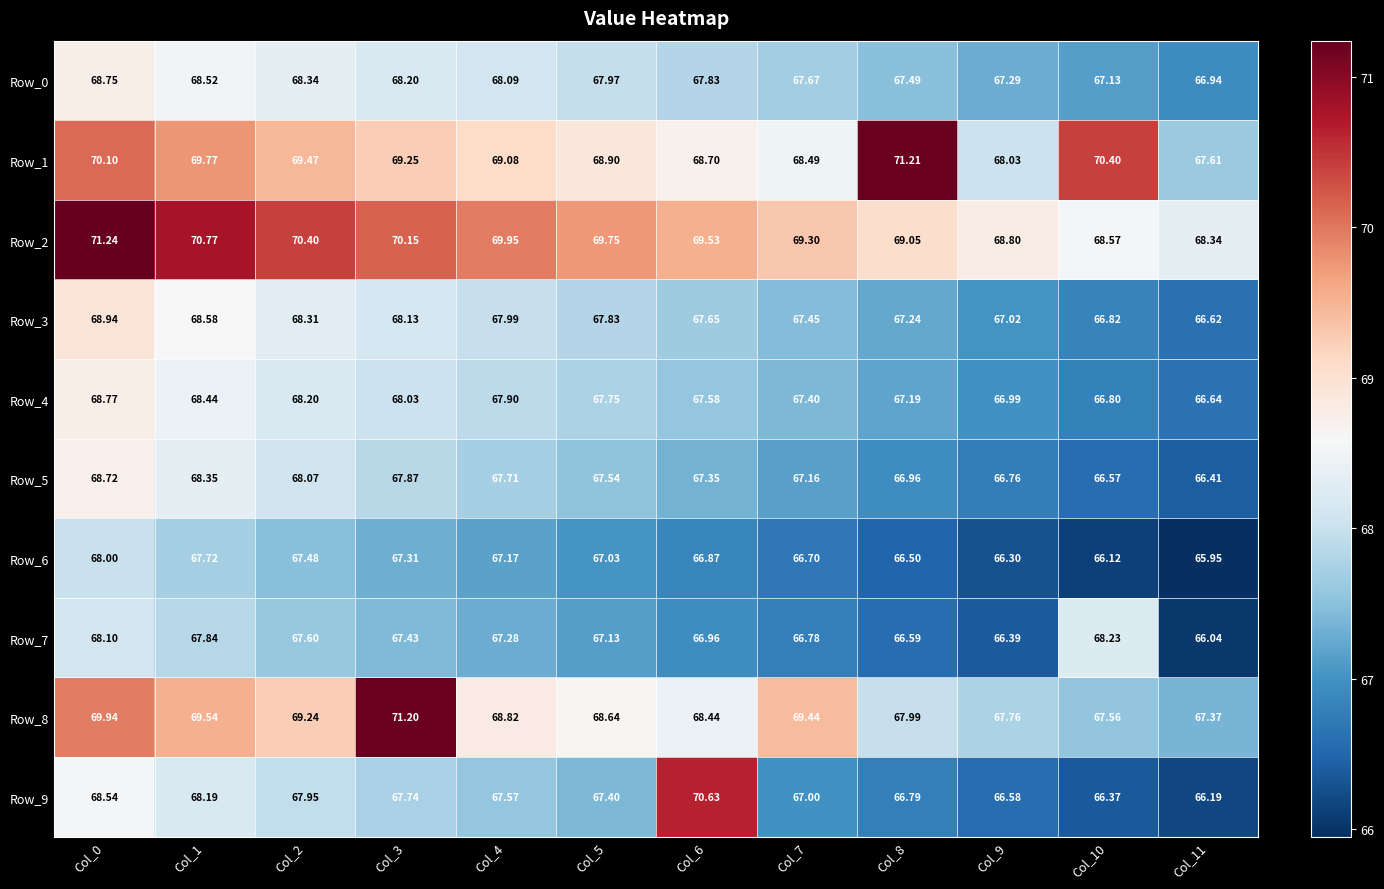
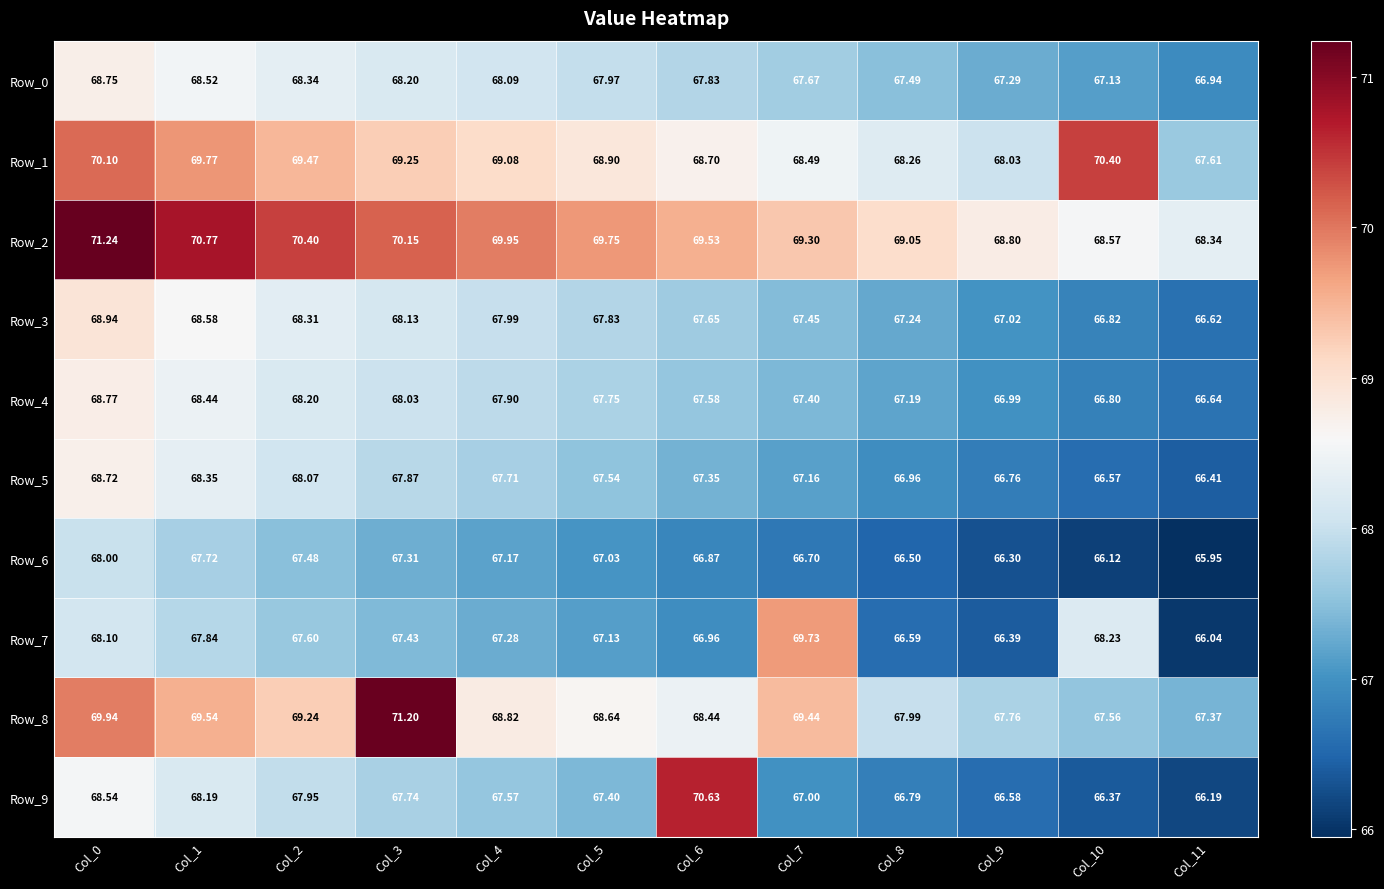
  {
    "Row_0": {
      "Col_0": 68.75,
      "Col_1": 68.52,
      "Col_2": 68.34,
      "Col_3": 68.20,
      "Col_4": 68.09,
      "Col_5": 67.97,
      "Col_6": 67.83,
      "Col_7": 67.67,
      "Col_8": 67.49,
      "Col_9": 67.29,
      "Col_10": 67.13,
      "Col_11": 66.94
    },
    "Row_1": {
      "Col_0": 70.10,
      "Col_1": 69.77,
      "Col_2": 69.47,
      "Col_3": 69.25,
      "Col_4": 69.08,
      "Col_5": 68.90,
      "Col_6": 68.70,
      "Col_7": 68.49,
-     "Col_8": 71.21,
+     "Col_8": 68.26,
      "Col_9": 68.03,
      "Col_10": 70.40,
      "Col_11": 67.61
    },
    "Row_2": {
      "Col_0": 71.24,
      "Col_1": 70.77,
      "Col_2": 70.40,
      "Col_3": 70.15,
      "Col_4": 69.95,
      "Col_5": 69.75,
      "Col_6": 69.53,
      "Col_7": 69.30,
      "Col_8": 69.05,
      "Col_9": 68.80,
      "Col_10": 68.57,
      "Col_11": 68.34
    },
    "Row_3": {
      "Col_0": 68.94,
      "Col_1": 68.58,
      "Col_2": 68.31,
      "Col_3": 68.13,
      "Col_4": 67.99,
      "Col_5": 67.83,
      "Col_6": 67.65,
      "Col_7": 67.45,
      "Col_8": 67.24,
      "Col_9": 67.02,
      "Col_10": 66.82,
      "Col_11": 66.62
    },
    "Row_4": {
      "Col_0": 68.77,
      "Col_1": 68.44,
      "Col_2": 68.20,
      "Col_3": 68.03,
      "Col_4": 67.90,
      "Col_5": 67.75,
      "Col_6": 67.58,
      "Col_7": 67.40,
      "Col_8": 67.19,
      "Col_9": 66.99,
      "Col_10": 66.80,
      "Col_11": 66.64
    },
    "Row_5": {
      "Col_0": 68.72,
      "Col_1": 68.35,
      "Col_2": 68.07,
      "Col_3": 67.87,
      "Col_4": 67.71,
      "Col_5": 67.54,
      "Col_6": 67.35,
      "Col_7": 67.16,
      "Col_8": 66.96,
      "Col_9": 66.76,
      "Col_10": 66.57,
      "Col_11": 66.41
    },
    "Row_6": {
      "Col_0": 68.00,
      "Col_1": 67.72,
      "Col_2": 67.48,
      "Col_3": 67.31,
      "Col_4": 67.17,
      "Col_5": 67.03,
      "Col_6": 66.87,
      "Col_7": 66.70,
      "Col_8": 66.50,
      "Col_9": 66.30,
      "Col_10": 66.12,
      "Col_11": 65.95
    },
    "Row_7": {
      "Col_0": 68.10,
      "Col_1": 67.84,
      "Col_2": 67.60,
      "Col_3": 67.43,
      "Col_4": 67.28,
      "Col_5": 67.13,
      "Col_6": 66.96,
-     "Col_7": 66.78,
+     "Col_7": 69.73,
      "Col_8": 66.59,
      "Col_9": 66.39,
      "Col_10": 68.23,
      "Col_11": 66.04
    },
    "Row_8": {
      "Col_0": 69.94,
      "Col_1": 69.54,
      "Col_2": 69.24,
      "Col_3": 71.20,
      "Col_4": 68.82,
      "Col_5": 68.64,
      "Col_6": 68.44,
      "Col_7": 69.44,
      "Col_8": 67.99,
      "Col_9": 67.76,
      "Col_10": 67.56,
      "Col_11": 67.37
    },
    "Row_9": {
      "Col_0": 68.54,
      "Col_1": 68.19,
      "Col_2": 67.95,
      "Col_3": 67.74,
      "Col_4": 67.57,
      "Col_5": 67.40,
      "Col_6": 70.63,
      "Col_7": 67.00,
      "Col_8": 66.79,
      "Col_9": 66.58,
      "Col_10": 66.37,
      "Col_11": 66.19
    }
  }
